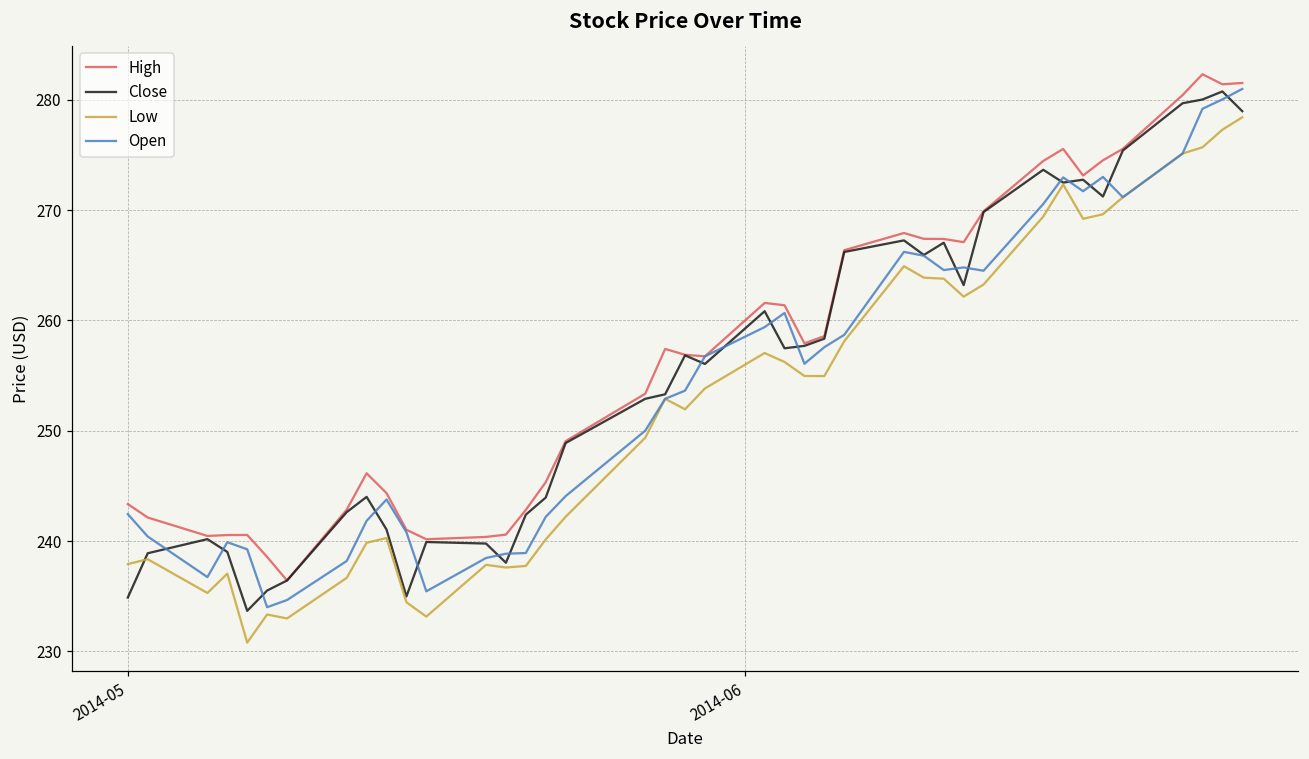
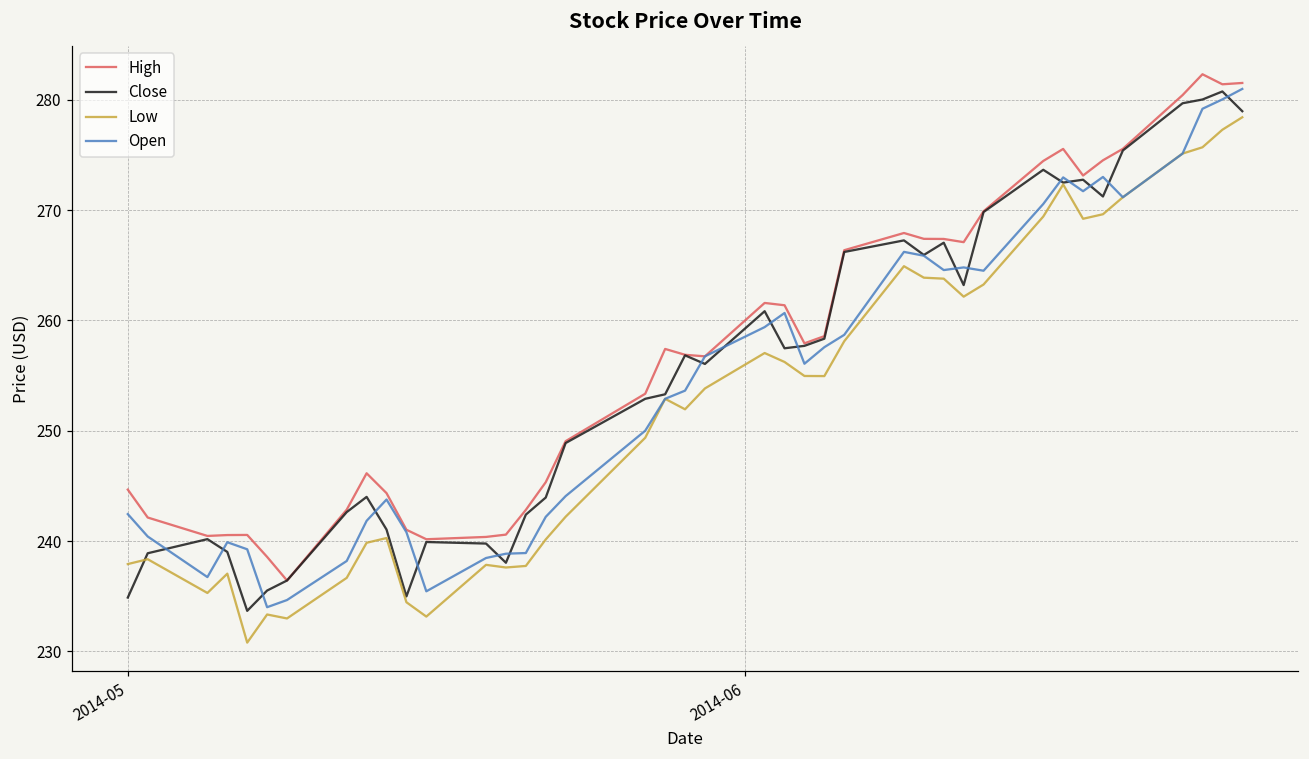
  {
    "High": {
-     "2014-05": 243.3
+     "2014-05": 244.7
    },
    "Close": {
      "2014-05": 234.9
    },
    "Low": {
      "2014-05": 237.9
    },
    "Open": {
      "2014-05": 242.4
    }
  }
